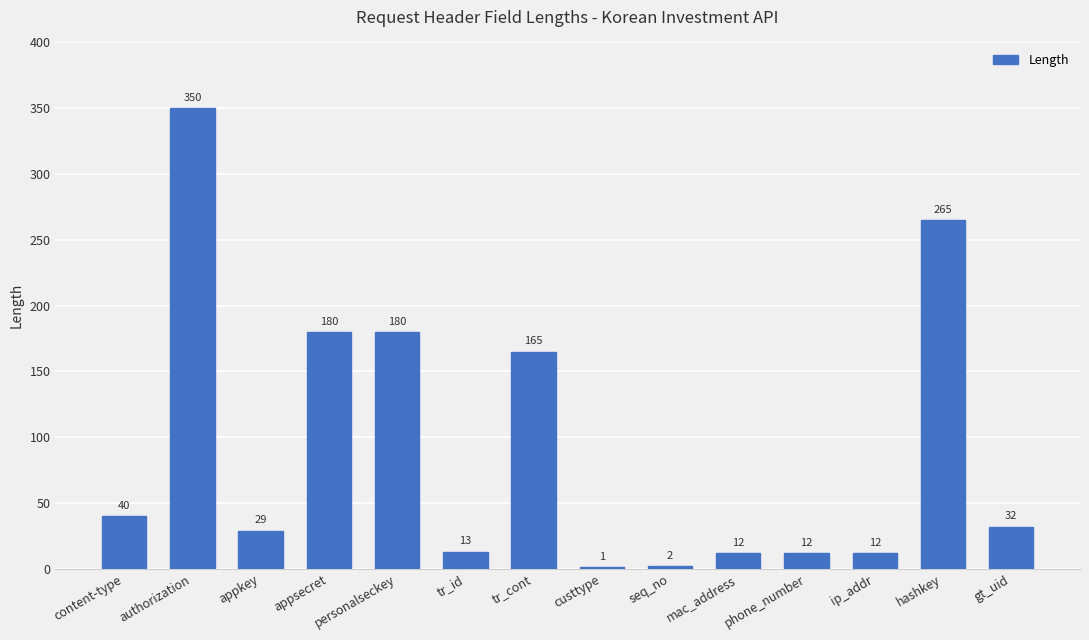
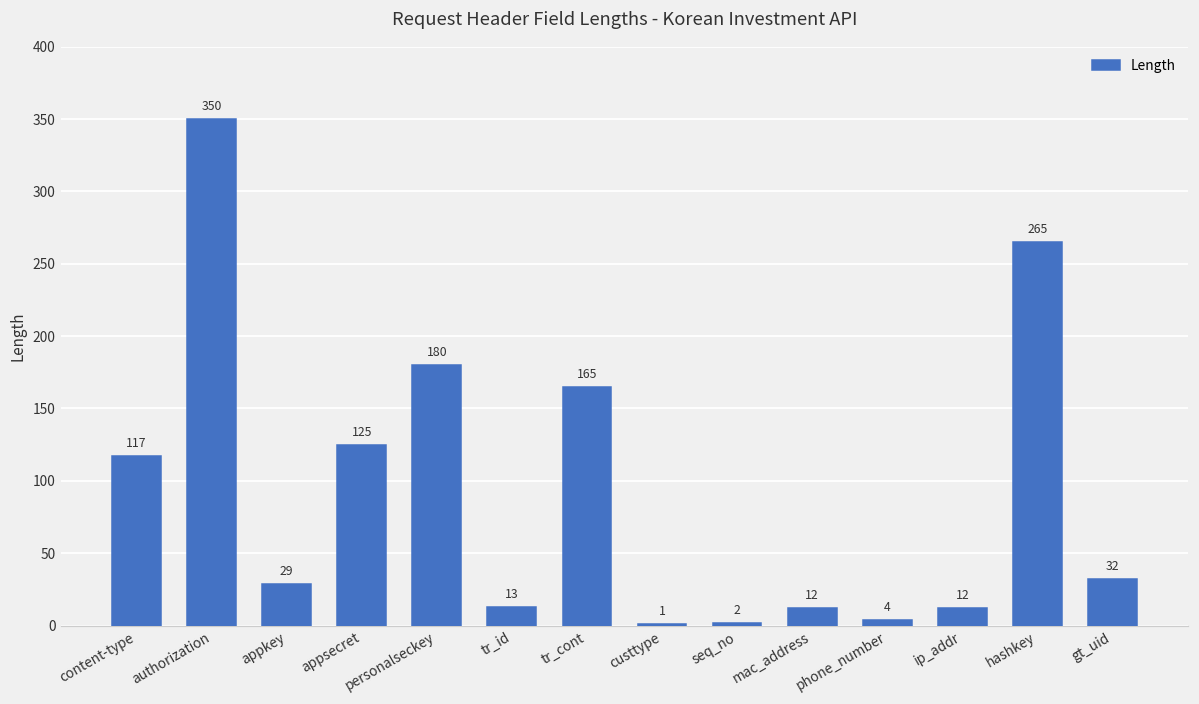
  {
-   "content-type": 40,
+   "content-type": 117,
    "authorization": 350,
    "appkey": 29,
-   "appsecret": 180,
+   "appsecret": 125,
    "personalseckey": 180,
    "tr_id": 13,
    "tr_cont": 165,
    "custtype": 1,
    "seq_no": 2,
    "mac_address": 12,
-   "phone_number": 12,
+   "phone_number": 4,
    "ip_addr": 12,
    "hashkey": 265,
    "gt_uid": 32
  }
